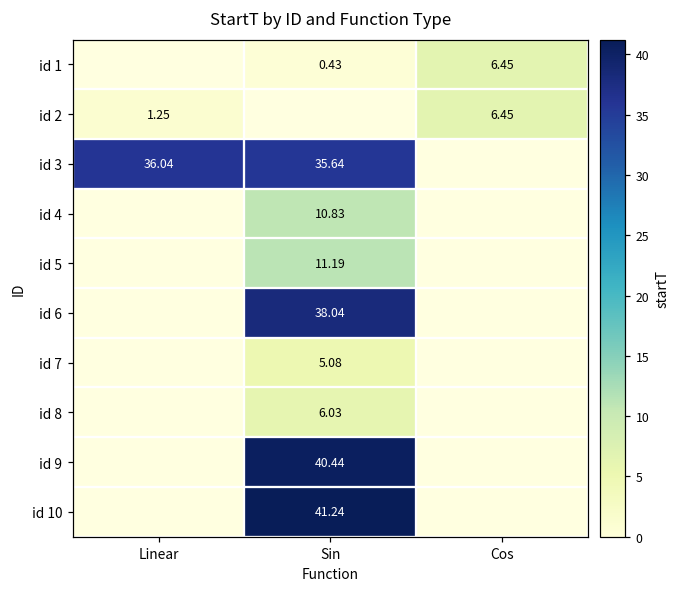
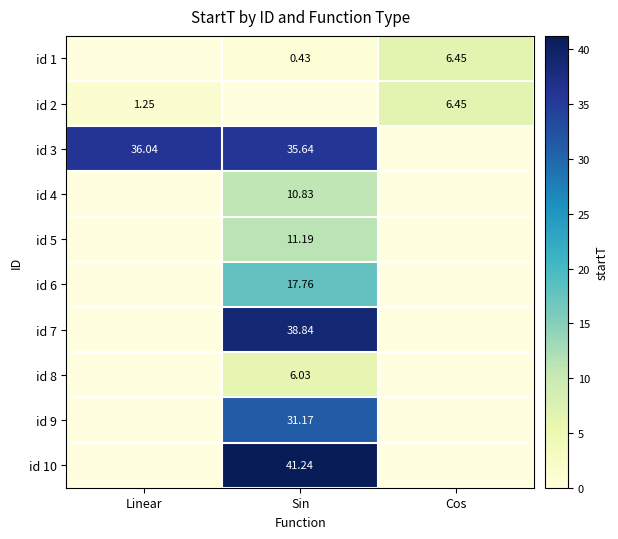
  {
    "id 1": {
      "Sin": 0.43,
      "Cos": 6.45
    },
    "id 2": {
      "Linear": 1.25,
      "Cos": 6.45
    },
    "id 3": {
      "Linear": 36.04,
      "Sin": 35.64
    },
    "id 4": {
      "Sin": 10.83
    },
    "id 5": {
      "Sin": 11.19
    },
    "id 6": {
-     "Sin": 38.04
+     "Sin": 17.76
    },
    "id 7": {
-     "Sin": 5.08
+     "Sin": 38.84
    },
    "id 8": {
      "Sin": 6.03
    },
    "id 9": {
-     "Sin": 40.44
+     "Sin": 31.17
    },
    "id 10": {
      "Sin": 41.24
    }
  }
